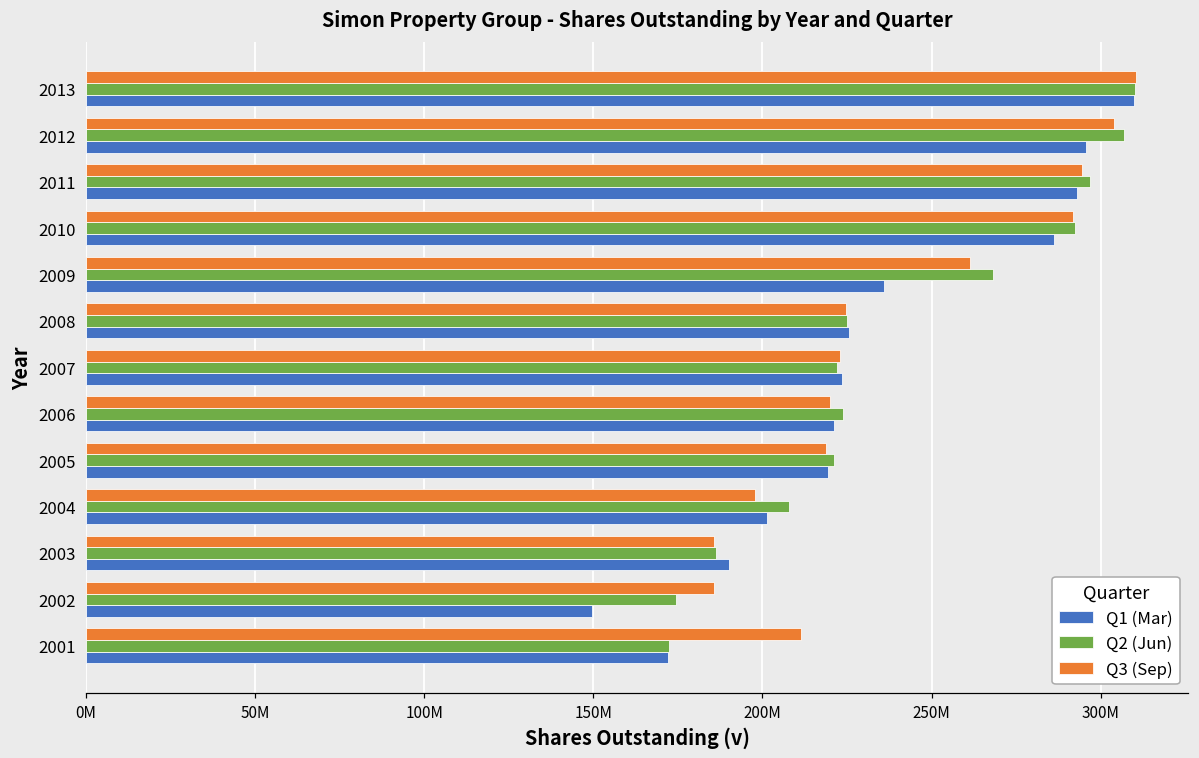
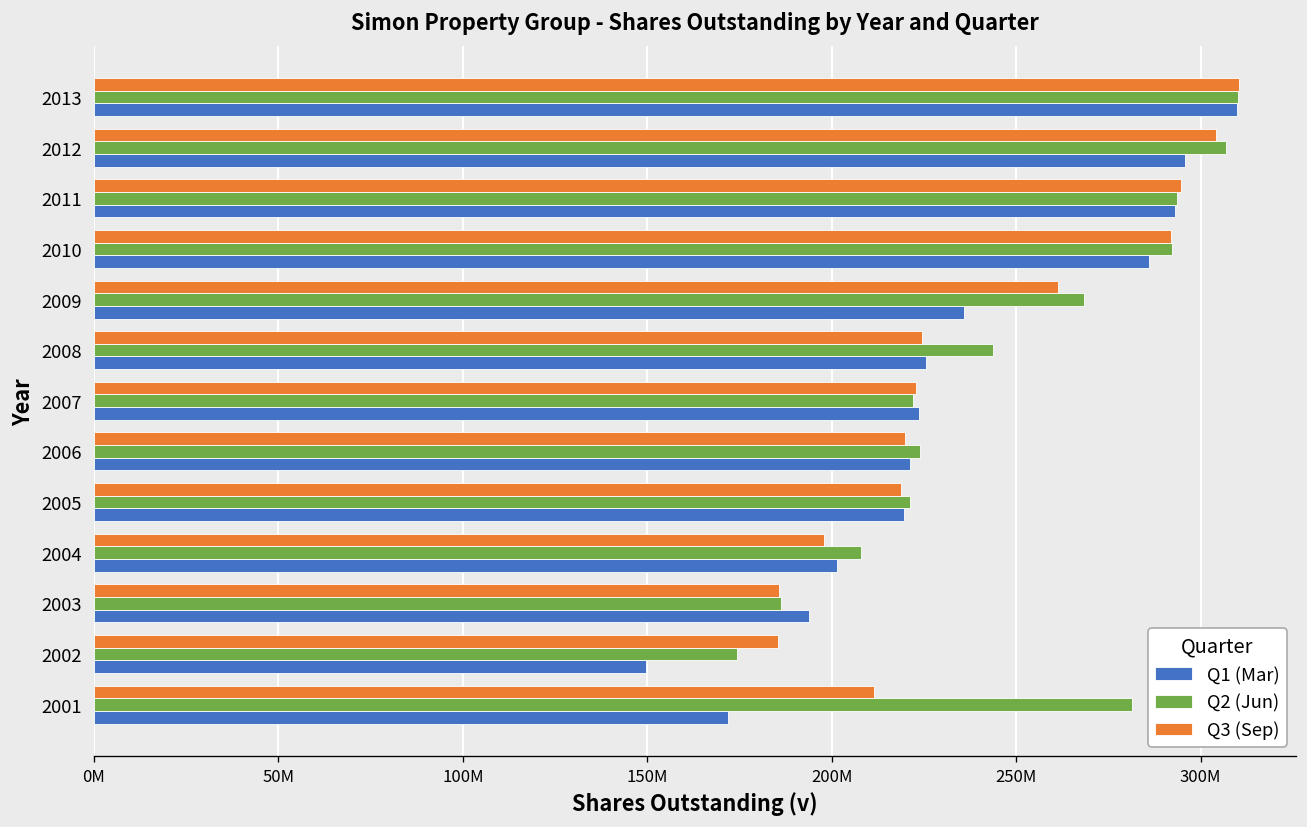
  {
    "Q1 (Mar)": {
      "2013": 310000000,
      "2012": 296000000,
      "2011": 293000000,
      "2010": 286000000,
      "2009": 236000000,
      "2008": 225000000,
      "2007": 224000000,
      "2006": 221000000,
      "2005": 219000000,
      "2004": 201000000,
-     "2003": 190000000,
+     "2003": 194000000,
      "2002": 150000000,
      "2001": 172000000
    },
    "Q2 (Jun)": {
      "2013": 310000000,
      "2012": 307000000,
-     "2011": 297000000,
+     "2011": 294000000,
      "2010": 292000000,
      "2009": 268000000,
-     "2008": 225000000,
+     "2008": 244000000,
      "2007": 222000000,
      "2006": 224000000,
      "2005": 221000000,
      "2004": 208000000,
      "2003": 186000000,
      "2002": 174000000,
-     "2001": 172000000
+     "2001": 281000000
    },
    "Q3 (Sep)": {
      "2013": 310000000,
      "2012": 304000000,
      "2011": 295000000,
      "2010": 292000000,
      "2009": 261000000,
      "2008": 225000000,
      "2007": 223000000,
      "2006": 220000000,
      "2005": 219000000,
      "2004": 198000000,
      "2003": 186000000,
      "2002": 186000000,
      "2001": 212000000
    }
  }
